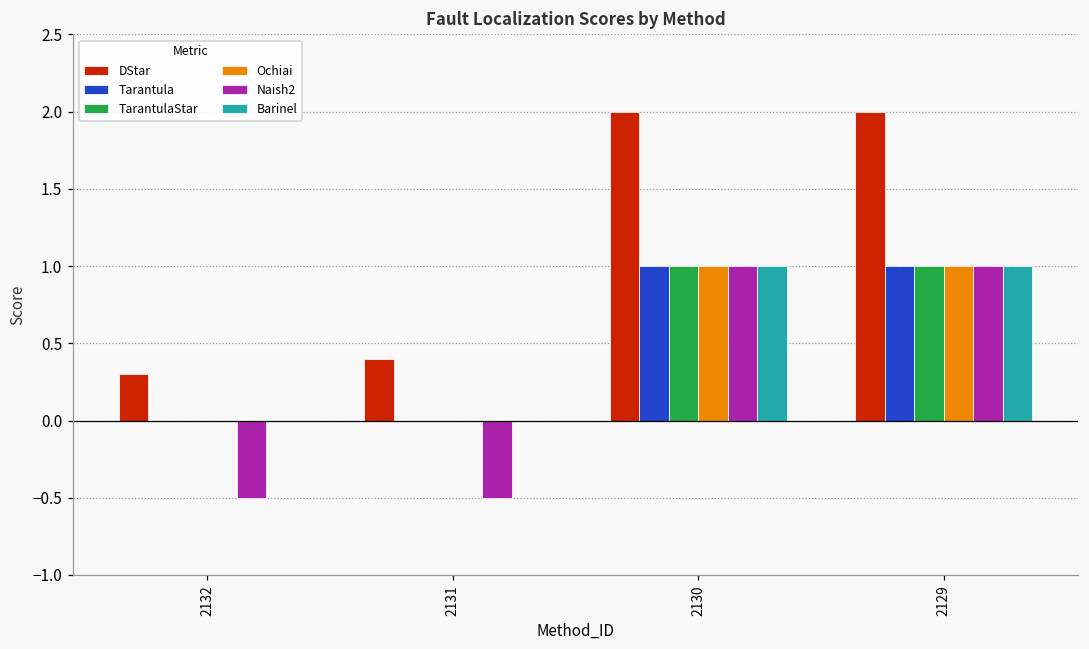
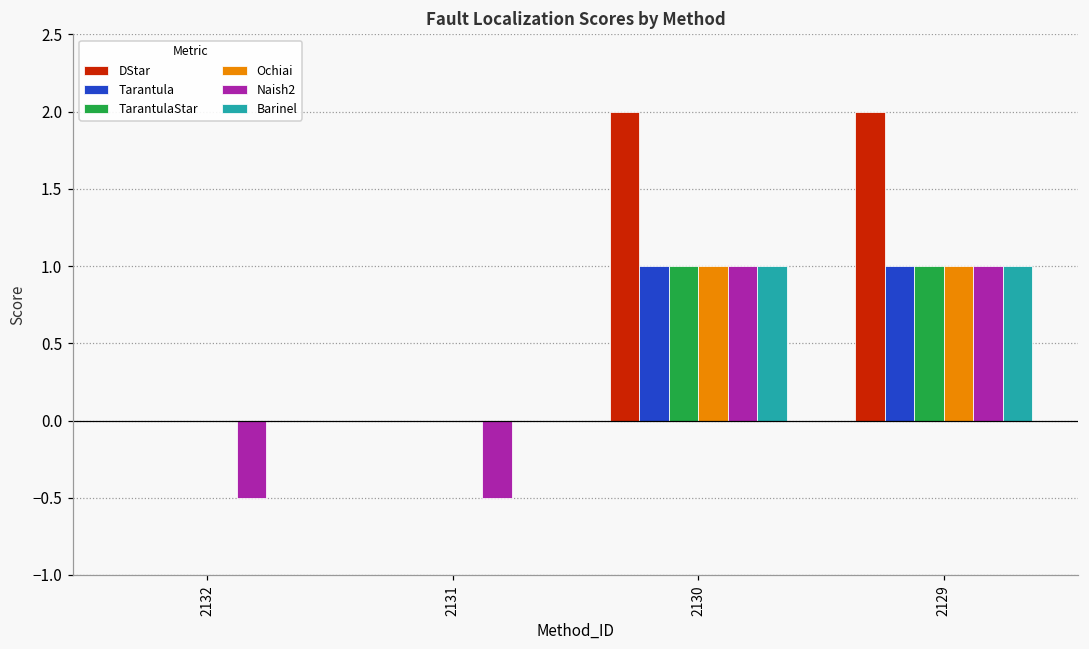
  {
    "DStar": {
-     "2132": 0.3,
-     "2131": 0.4,
+     "2132": 0.0,
+     "2131": 0.0,
      "2130": 2.0,
      "2129": 2.0
    },
    "Tarantula": {
      "2132": 0.0,
      "2131": 0.0,
      "2130": 1.0,
      "2129": 1.0
    },
    "TarantulaStar": {
      "2132": 0.0,
      "2131": 0.0,
      "2130": 1.0,
      "2129": 1.0
    },
    "Ochiai": {
      "2132": 0.0,
      "2131": 0.0,
      "2130": 1.0,
      "2129": 1.0
    },
    "Naish2": {
      "2132": -0.5,
      "2131": -0.5,
      "2130": 1.0,
      "2129": 1.0
    },
    "Barinel": {
      "2132": 0.0,
      "2131": 0.0,
      "2130": 1.0,
      "2129": 1.0
    }
  }
